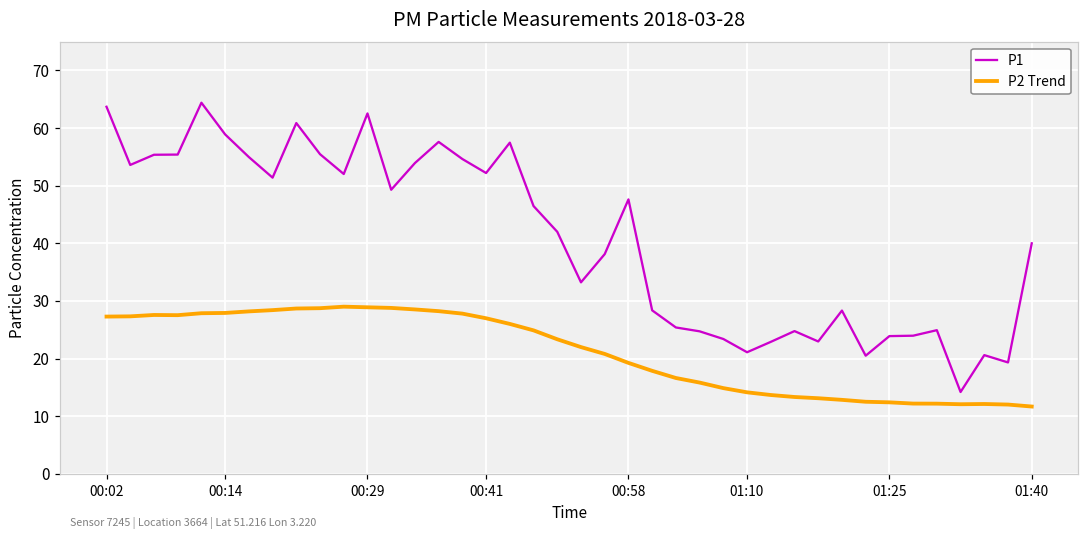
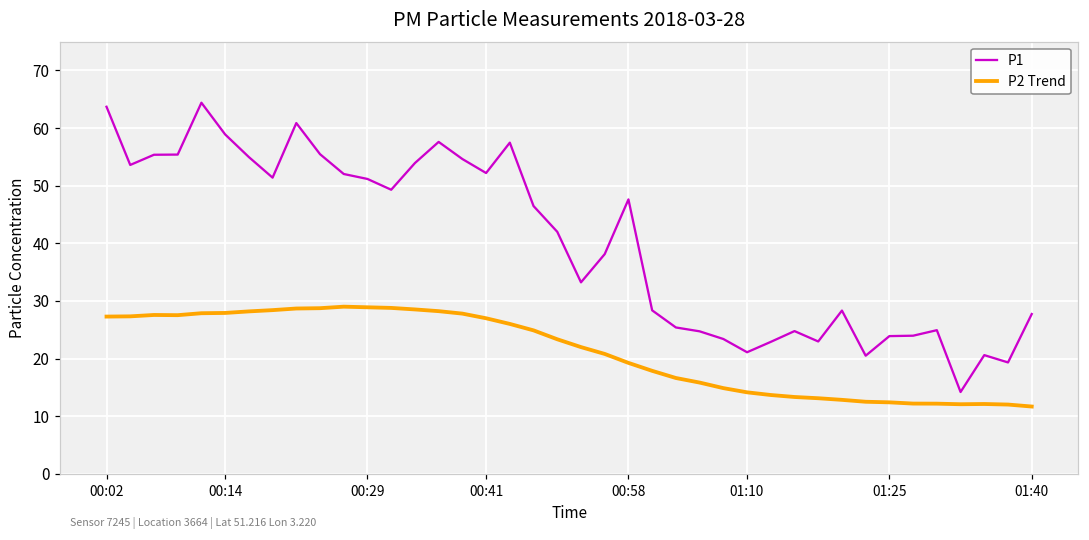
  {
    "P1": {
      "00:02": 64,
      "00:14": 59,
-     "00:29": 63,
+     "00:29": 51,
      "00:41": 52,
      "00:58": 48,
      "01:10": 21,
      "01:25": 24,
-     "01:40": 40
+     "01:40": 28
    },
    "P2 Trend": {
      "00:02": 27,
      "00:14": 28,
      "00:29": 29,
      "00:41": 27,
      "00:58": 19,
      "01:10": 14,
      "01:25": 12,
      "01:40": 12
    }
  }
